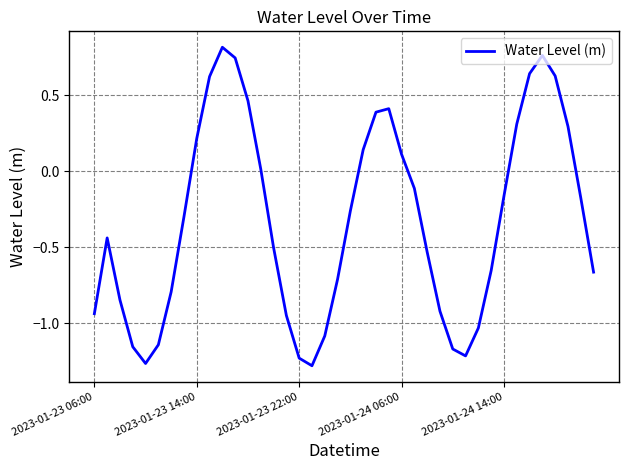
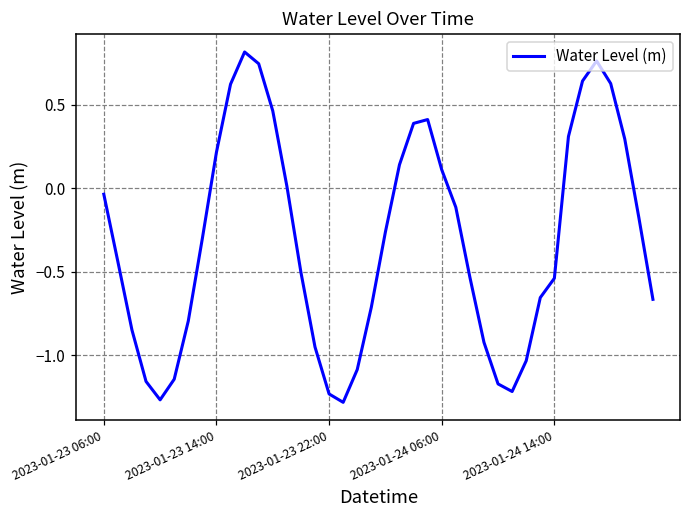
  {
-   "2023-01-23 06:00": -0.94,
+   "2023-01-23 06:00": -0.04,
    "2023-01-23 14:00": 0.22,
    "2023-01-23 22:00": -1.23,
    "2023-01-24 06:00": 0.11,
-   "2023-01-24 14:00": -0.16
+   "2023-01-24 14:00": -0.54
  }
